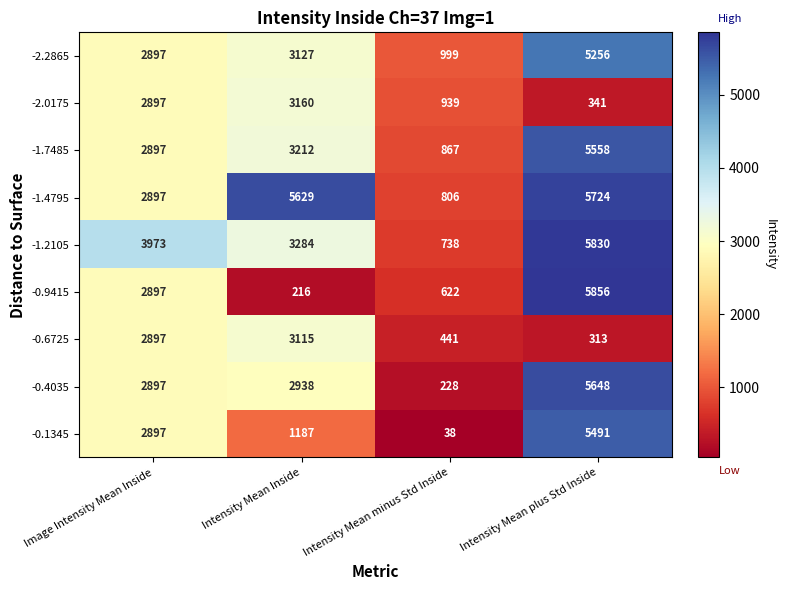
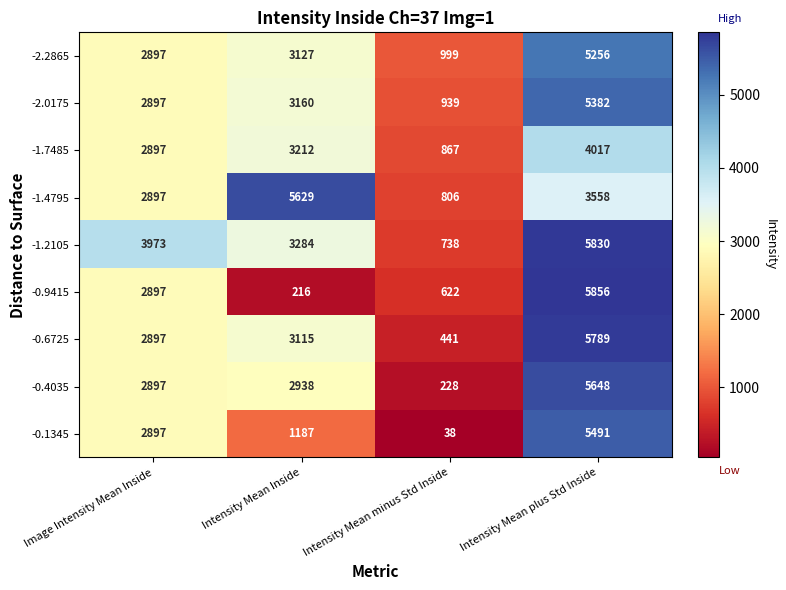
  {
    "-2.2865": {
      "Image Intensity Mean Inside": 2897,
      "Intensity Mean Inside": 3127,
      "Intensity Mean minus Std Inside": 999,
      "Intensity Mean plus Std Inside": 5256
    },
    "-2.0175": {
      "Image Intensity Mean Inside": 2897,
      "Intensity Mean Inside": 3160,
      "Intensity Mean minus Std Inside": 939,
-     "Intensity Mean plus Std Inside": 341
+     "Intensity Mean plus Std Inside": 5382
    },
    "-1.7485": {
      "Image Intensity Mean Inside": 2897,
      "Intensity Mean Inside": 3212,
      "Intensity Mean minus Std Inside": 867,
-     "Intensity Mean plus Std Inside": 5558
+     "Intensity Mean plus Std Inside": 4017
    },
    "-1.4795": {
      "Image Intensity Mean Inside": 2897,
      "Intensity Mean Inside": 5629,
      "Intensity Mean minus Std Inside": 806,
-     "Intensity Mean plus Std Inside": 5724
+     "Intensity Mean plus Std Inside": 3558
    },
    "-1.2105": {
      "Image Intensity Mean Inside": 3973,
      "Intensity Mean Inside": 3284,
      "Intensity Mean minus Std Inside": 738,
      "Intensity Mean plus Std Inside": 5830
    },
    "-0.9415": {
      "Image Intensity Mean Inside": 2897,
      "Intensity Mean Inside": 216,
      "Intensity Mean minus Std Inside": 622,
      "Intensity Mean plus Std Inside": 5856
    },
    "-0.6725": {
      "Image Intensity Mean Inside": 2897,
      "Intensity Mean Inside": 3115,
      "Intensity Mean minus Std Inside": 441,
-     "Intensity Mean plus Std Inside": 313
+     "Intensity Mean plus Std Inside": 5789
    },
    "-0.4035": {
      "Image Intensity Mean Inside": 2897,
      "Intensity Mean Inside": 2938,
      "Intensity Mean minus Std Inside": 228,
      "Intensity Mean plus Std Inside": 5648
    },
    "-0.1345": {
      "Image Intensity Mean Inside": 2897,
      "Intensity Mean Inside": 1187,
      "Intensity Mean minus Std Inside": 38,
      "Intensity Mean plus Std Inside": 5491
    }
  }
